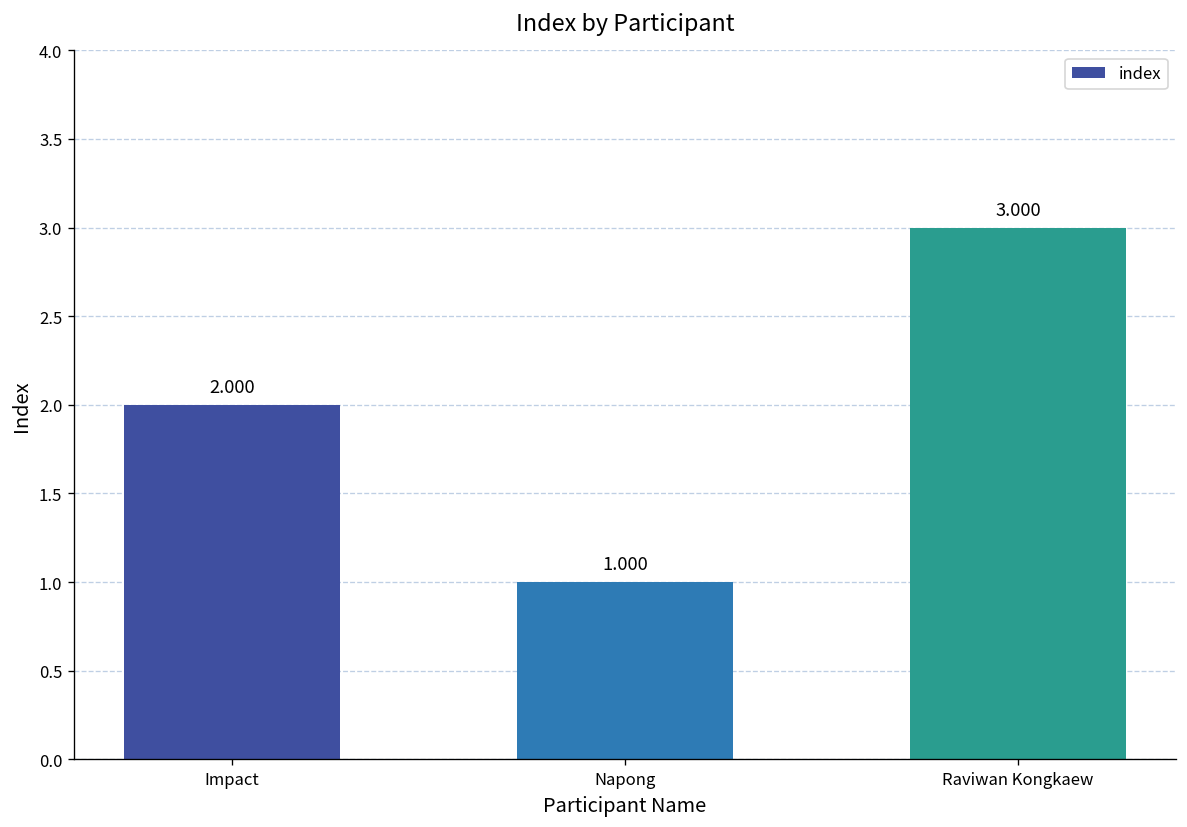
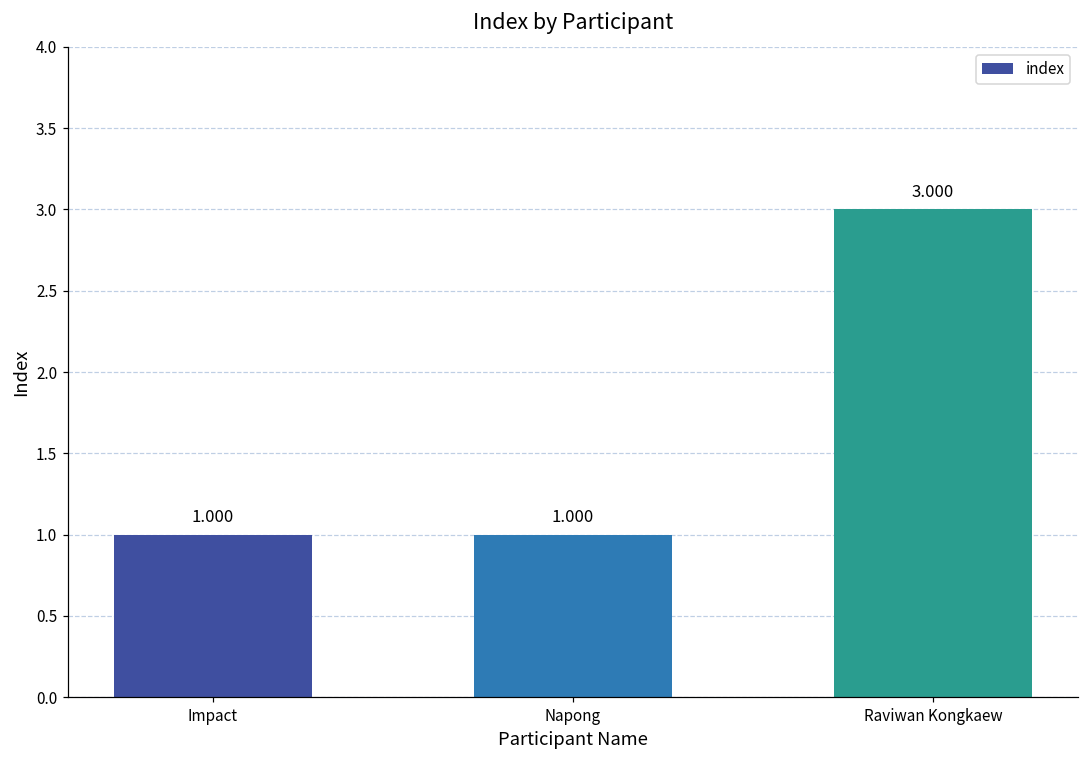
  {
-   "Impact": 2.000,
+   "Impact": 1.000,
    "Napong": 1.000,
    "Raviwan Kongkaew": 3.000
  }
